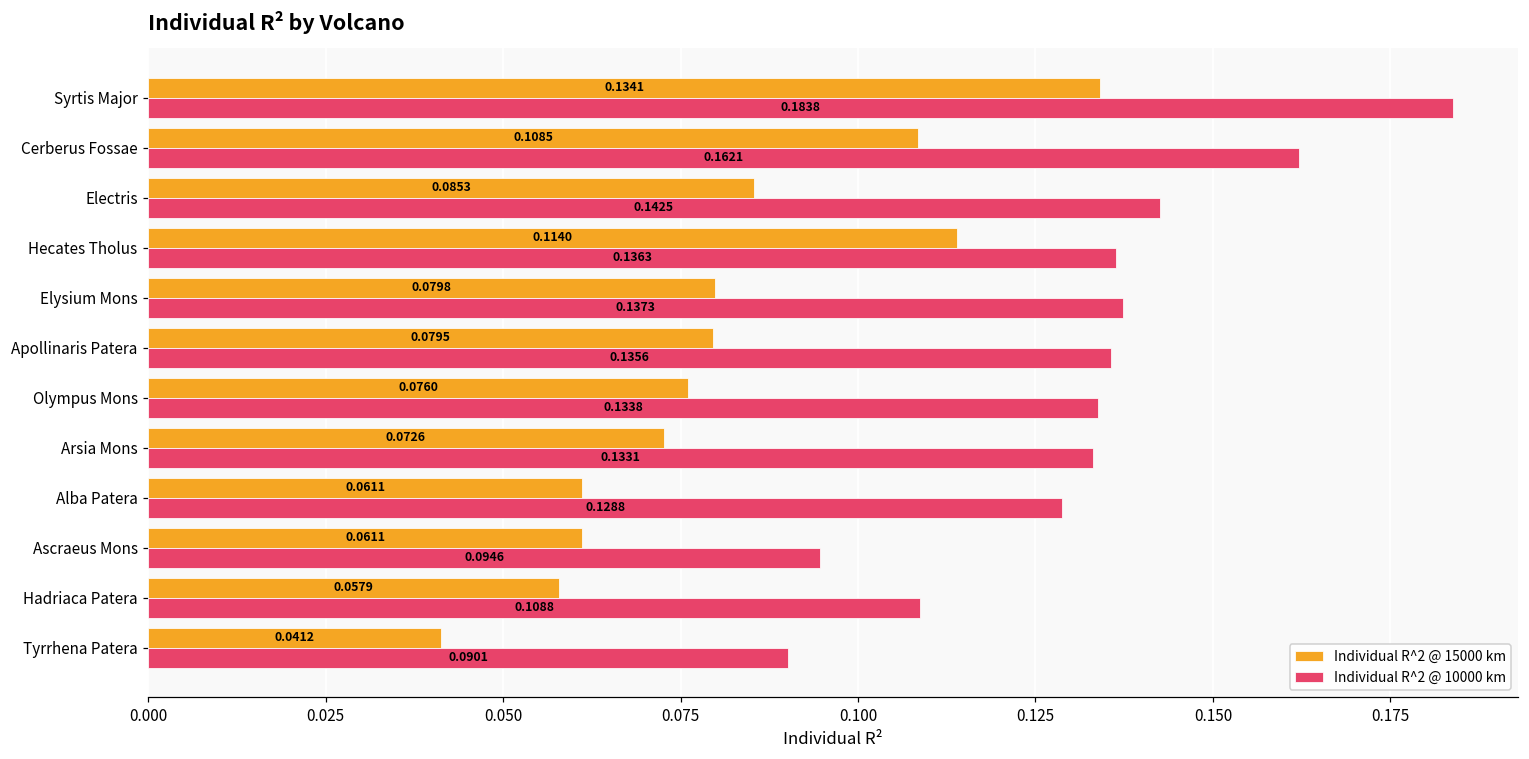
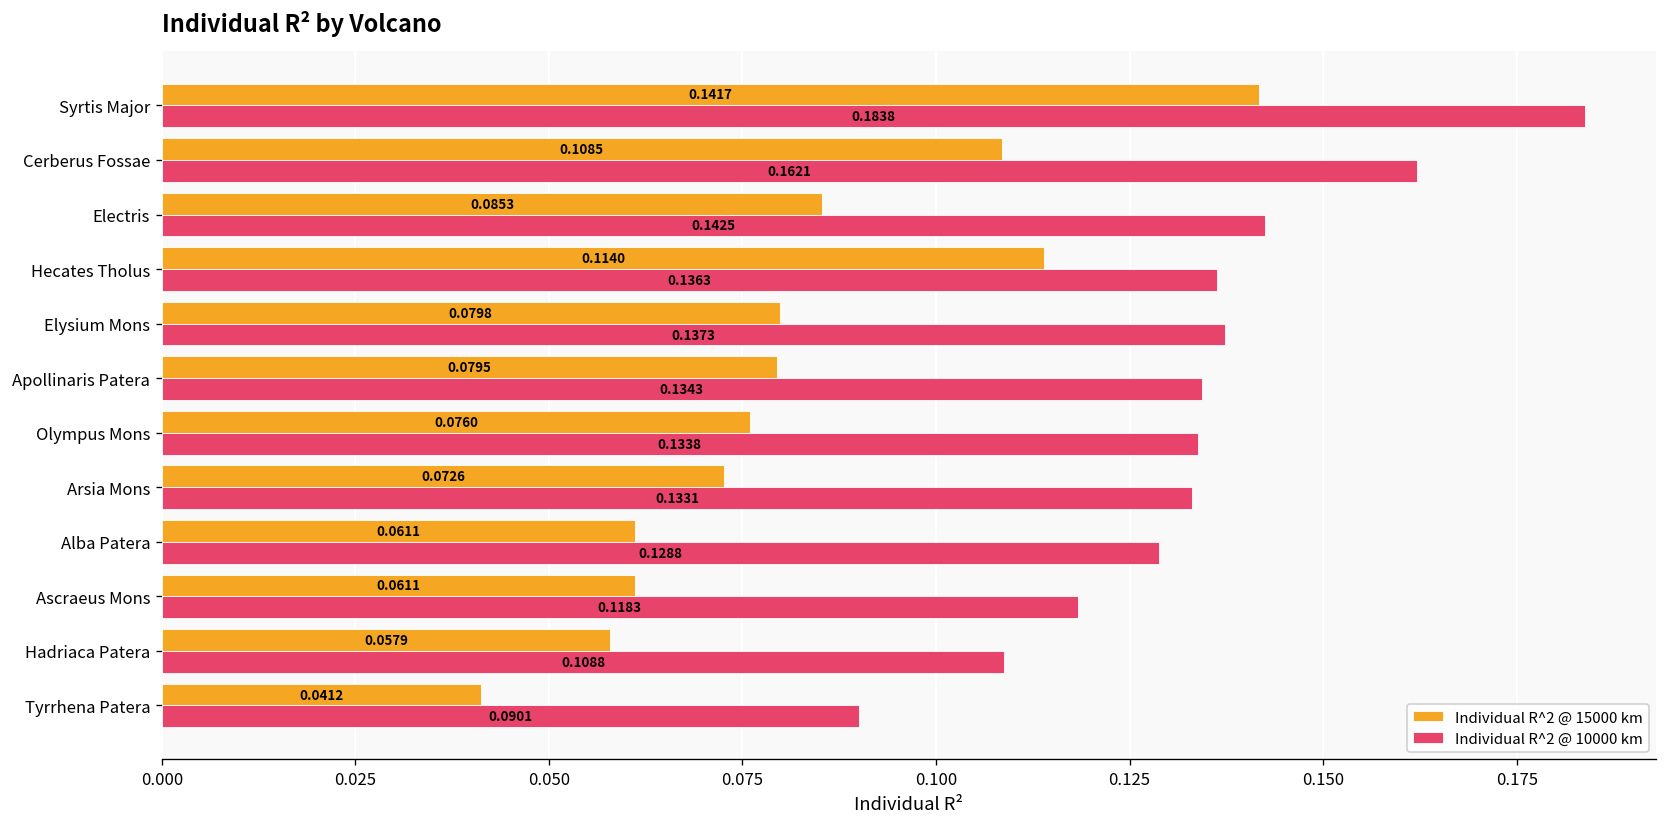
  {
    "Individual R^2 @ 15000 km": {
-     "Syrtis Major": 0.1341,
+     "Syrtis Major": 0.1417,
      "Cerberus Fossae": 0.1085,
      "Electris": 0.0853,
      "Hecates Tholus": 0.1140,
      "Elysium Mons": 0.0798,
      "Apollinaris Patera": 0.0795,
      "Olympus Mons": 0.0760,
      "Arsia Mons": 0.0726,
      "Alba Patera": 0.0611,
      "Ascraeus Mons": 0.0611,
      "Hadriaca Patera": 0.0579,
      "Tyrrhena Patera": 0.0412
    },
    "Individual R^2 @ 10000 km": {
      "Syrtis Major": 0.1838,
      "Cerberus Fossae": 0.1621,
      "Electris": 0.1425,
      "Hecates Tholus": 0.1363,
      "Elysium Mons": 0.1373,
-     "Apollinaris Patera": 0.1356,
+     "Apollinaris Patera": 0.1343,
      "Olympus Mons": 0.1338,
      "Arsia Mons": 0.1331,
      "Alba Patera": 0.1288,
-     "Ascraeus Mons": 0.0946,
+     "Ascraeus Mons": 0.1183,
      "Hadriaca Patera": 0.1088,
      "Tyrrhena Patera": 0.0901
    }
  }
